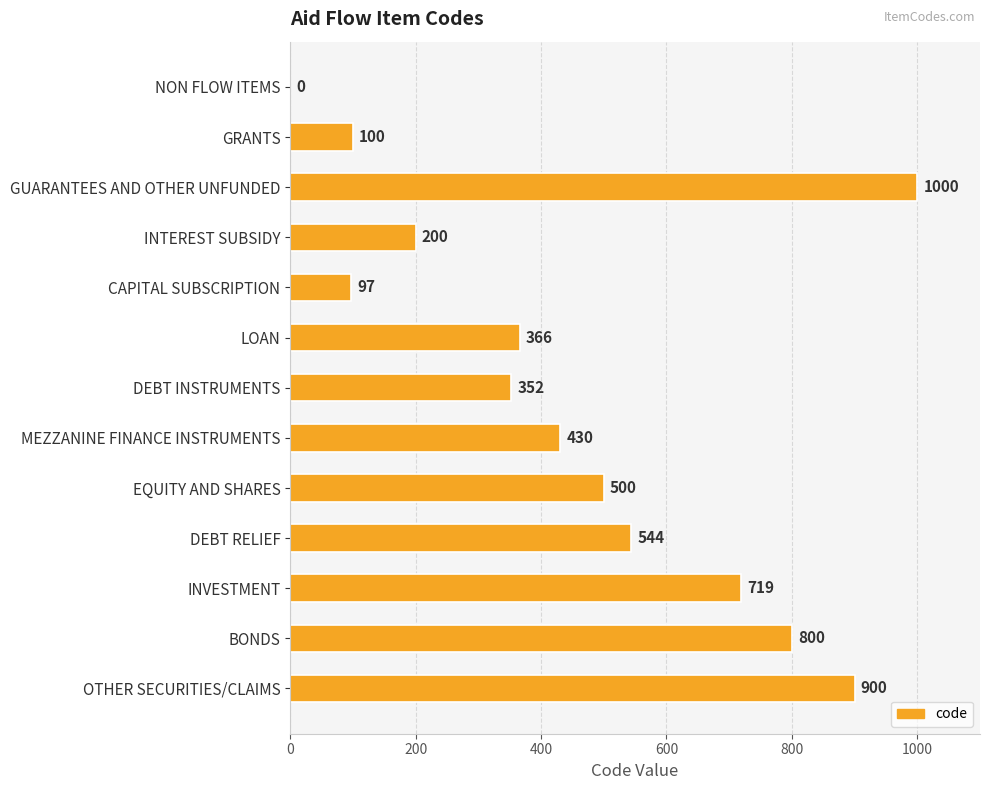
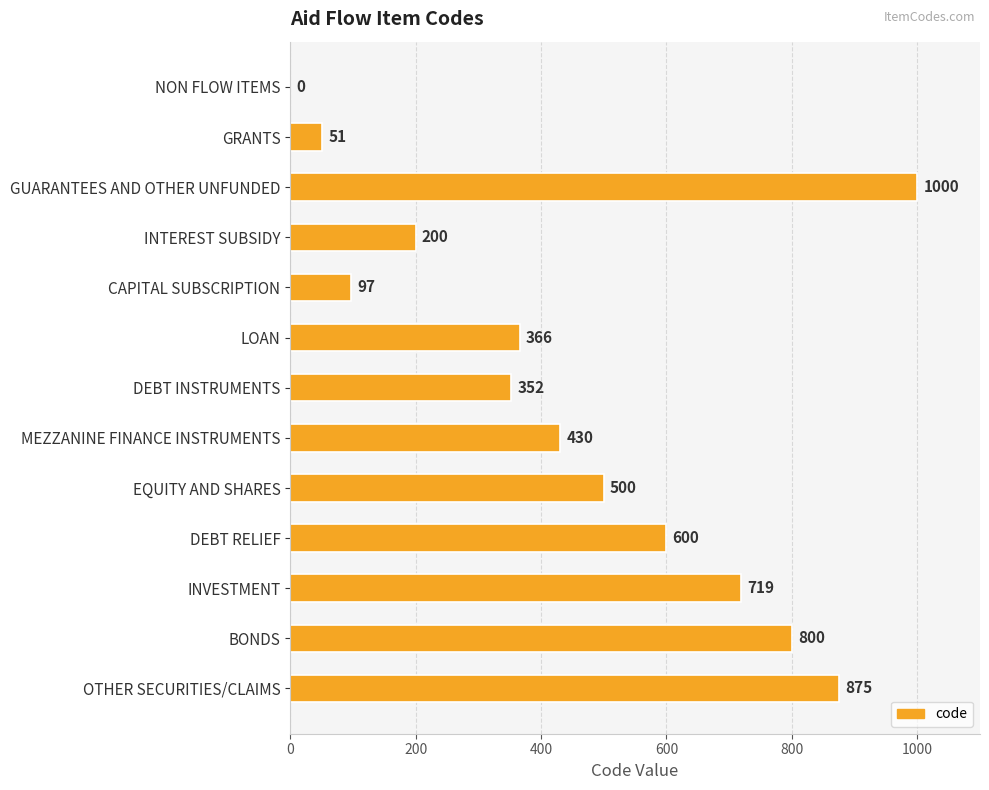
  {
    "NON FLOW ITEMS": 0,
-   "GRANTS": 100,
+   "GRANTS": 51,
    "GUARANTEES AND OTHER UNFUNDED": 1000,
    "INTEREST SUBSIDY": 200,
    "CAPITAL SUBSCRIPTION": 97,
    "LOAN": 366,
    "DEBT INSTRUMENTS": 352,
    "MEZZANINE FINANCE INSTRUMENTS": 430,
    "EQUITY AND SHARES": 500,
-   "DEBT RELIEF": 544,
+   "DEBT RELIEF": 600,
    "INVESTMENT": 719,
    "BONDS": 800,
-   "OTHER SECURITIES/CLAIMS": 900
+   "OTHER SECURITIES/CLAIMS": 875
  }
